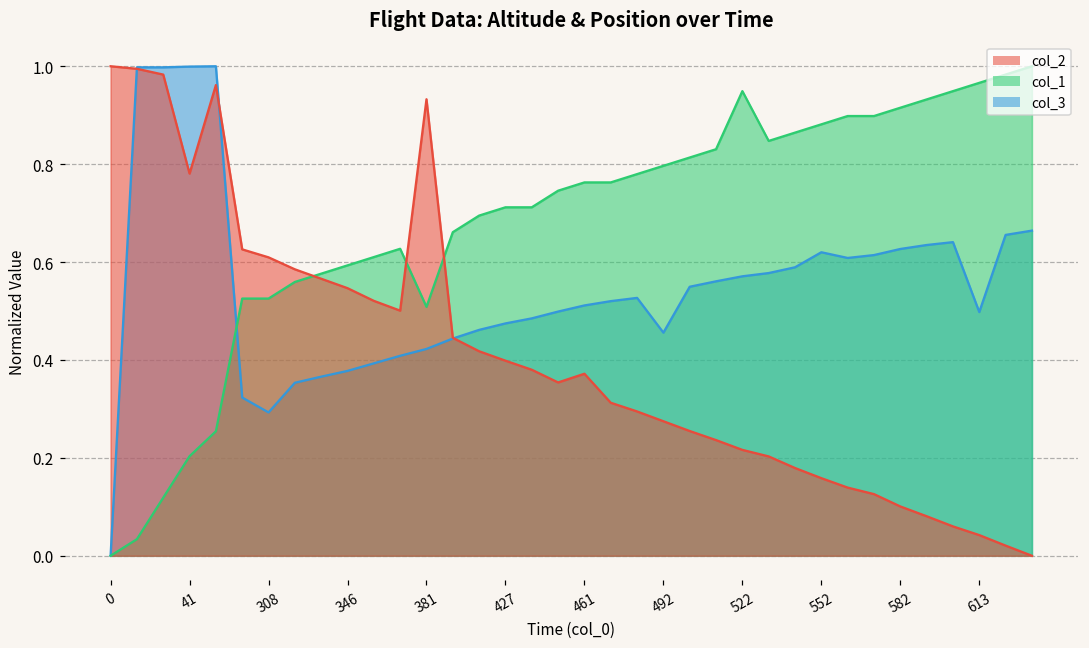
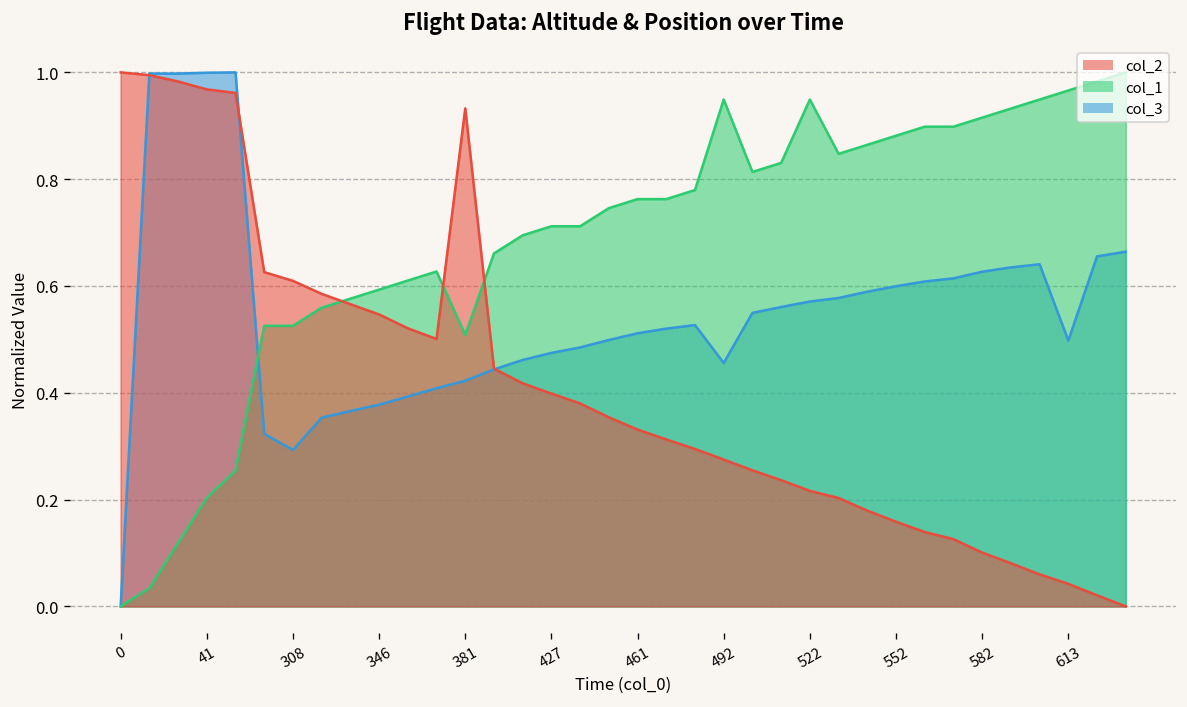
  {
    "col_3": {
      "41": 1.00,
      "308": 0.29,
      "346": 0.38,
      "381": 0.42,
      "427": 0.47,
      "461": 0.51,
      "492": 0.46,
      "522": 0.57,
-     "552": 0.62,
+     "552": 0.60,
      "582": 0.63,
      "613": 0.50
    },
    "col_1": {
      "41": 0.20,
      "308": 0.53,
      "346": 0.59,
      "381": 0.51,
      "427": 0.71,
      "461": 0.76,
-     "492": 0.80,
+     "492": 0.95,
      "522": 0.95,
      "552": 0.88,
      "582": 0.92,
      "613": 0.97
    },
    "col_2": {
      "0": 1.00,
-     "41": 0.78,
+     "41": 0.97,
      "308": 0.61,
      "346": 0.55,
      "381": 0.93,
      "427": 0.40,
-     "461": 0.37,
+     "461": 0.33,
      "492": 0.27,
      "522": 0.22,
      "552": 0.16,
      "582": 0.10,
      "613": 0.04
    }
  }
